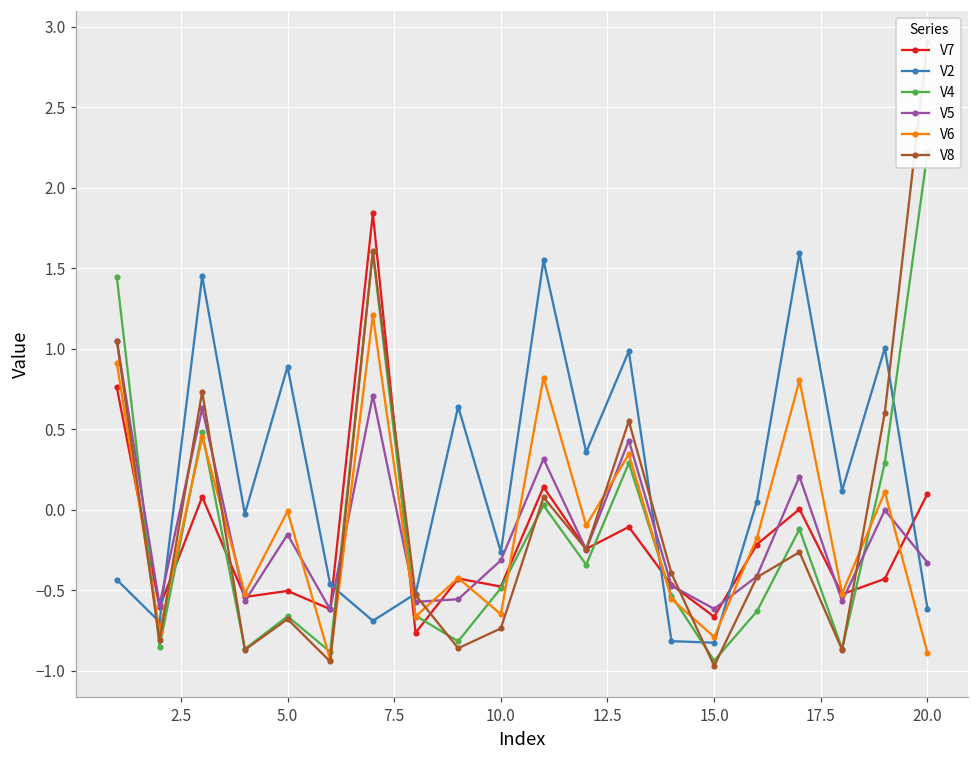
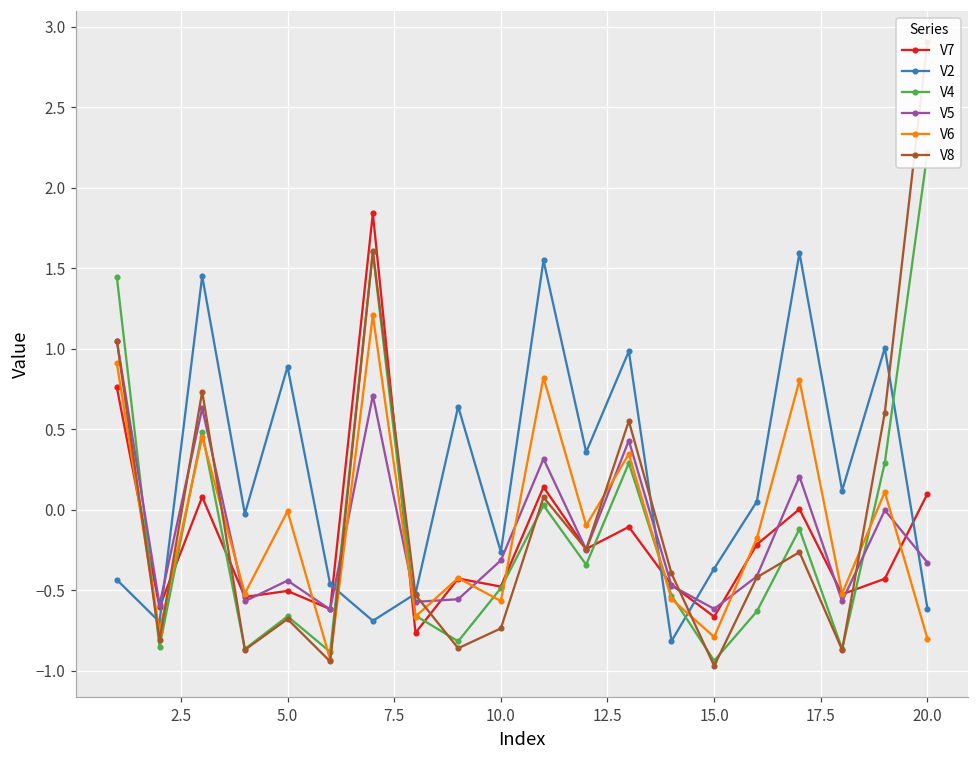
  {
    "V7": {
      "5.0": -0.50,
      "15.0": -0.67,
      "20.0": 0.10
    },
    "V2": {
      "5.0": 0.89,
      "10.0": -0.26,
-     "15.0": -0.83,
+     "15.0": -0.37,
      "20.0": -0.61
    },
    "V4": {
      "15.0": -0.94
    },
    "V5": {
-     "5.0": -0.15,
+     "5.0": -0.44,
      "10.0": -0.32,
      "15.0": -0.62,
      "20.0": -0.33
    },
    "V6": {
      "5.0": -0.01,
-     "10.0": -0.65,
+     "10.0": -0.57,
      "15.0": -0.79,
-     "20.0": -0.89
+     "20.0": -0.80
    },
    "V8": {
      "10.0": -0.74,
      "15.0": -0.97
    }
  }
